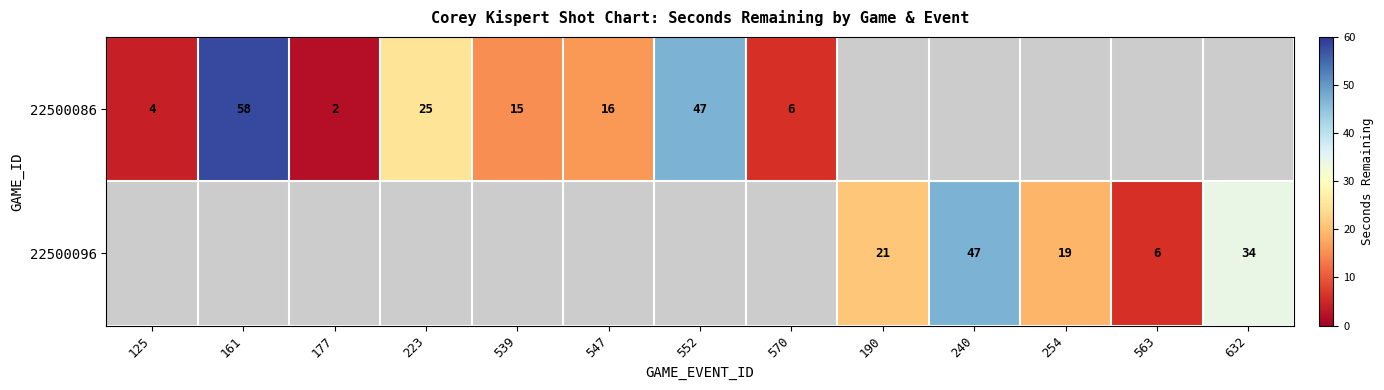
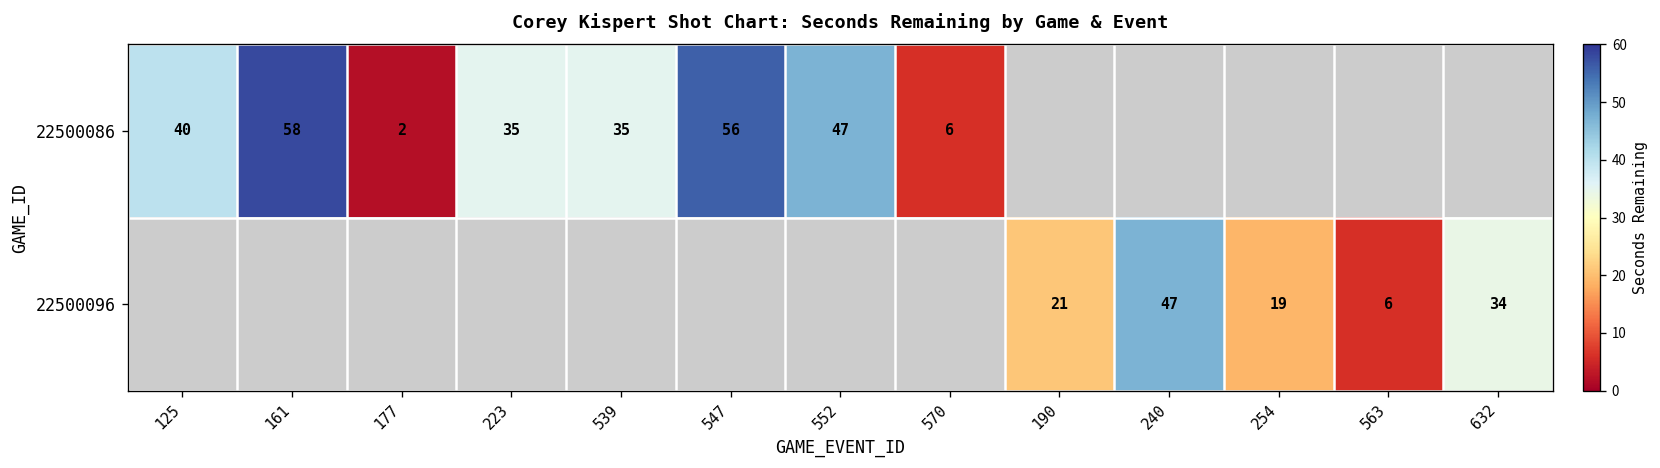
  {
    "22500086": {
-     "125": 4,
+     "125": 40,
      "161": 58,
      "177": 2,
-     "223": 25,
-     "539": 15,
-     "547": 16,
+     "223": 35,
+     "539": 35,
+     "547": 56,
      "552": 47,
      "570": 6
    },
    "22500096": {
      "190": 21,
      "240": 47,
      "254": 19,
      "563": 6,
      "632": 34
    }
  }
